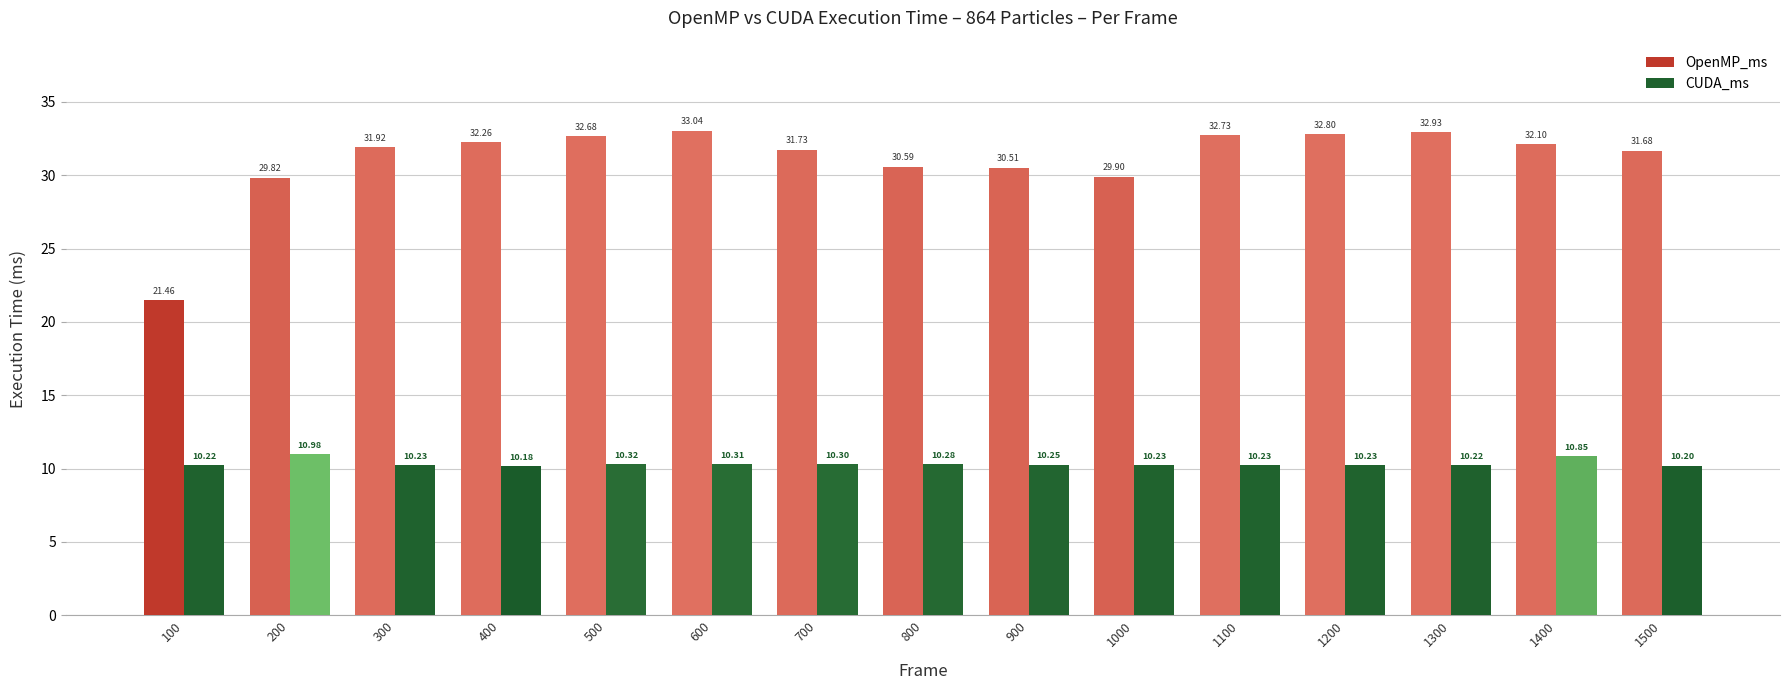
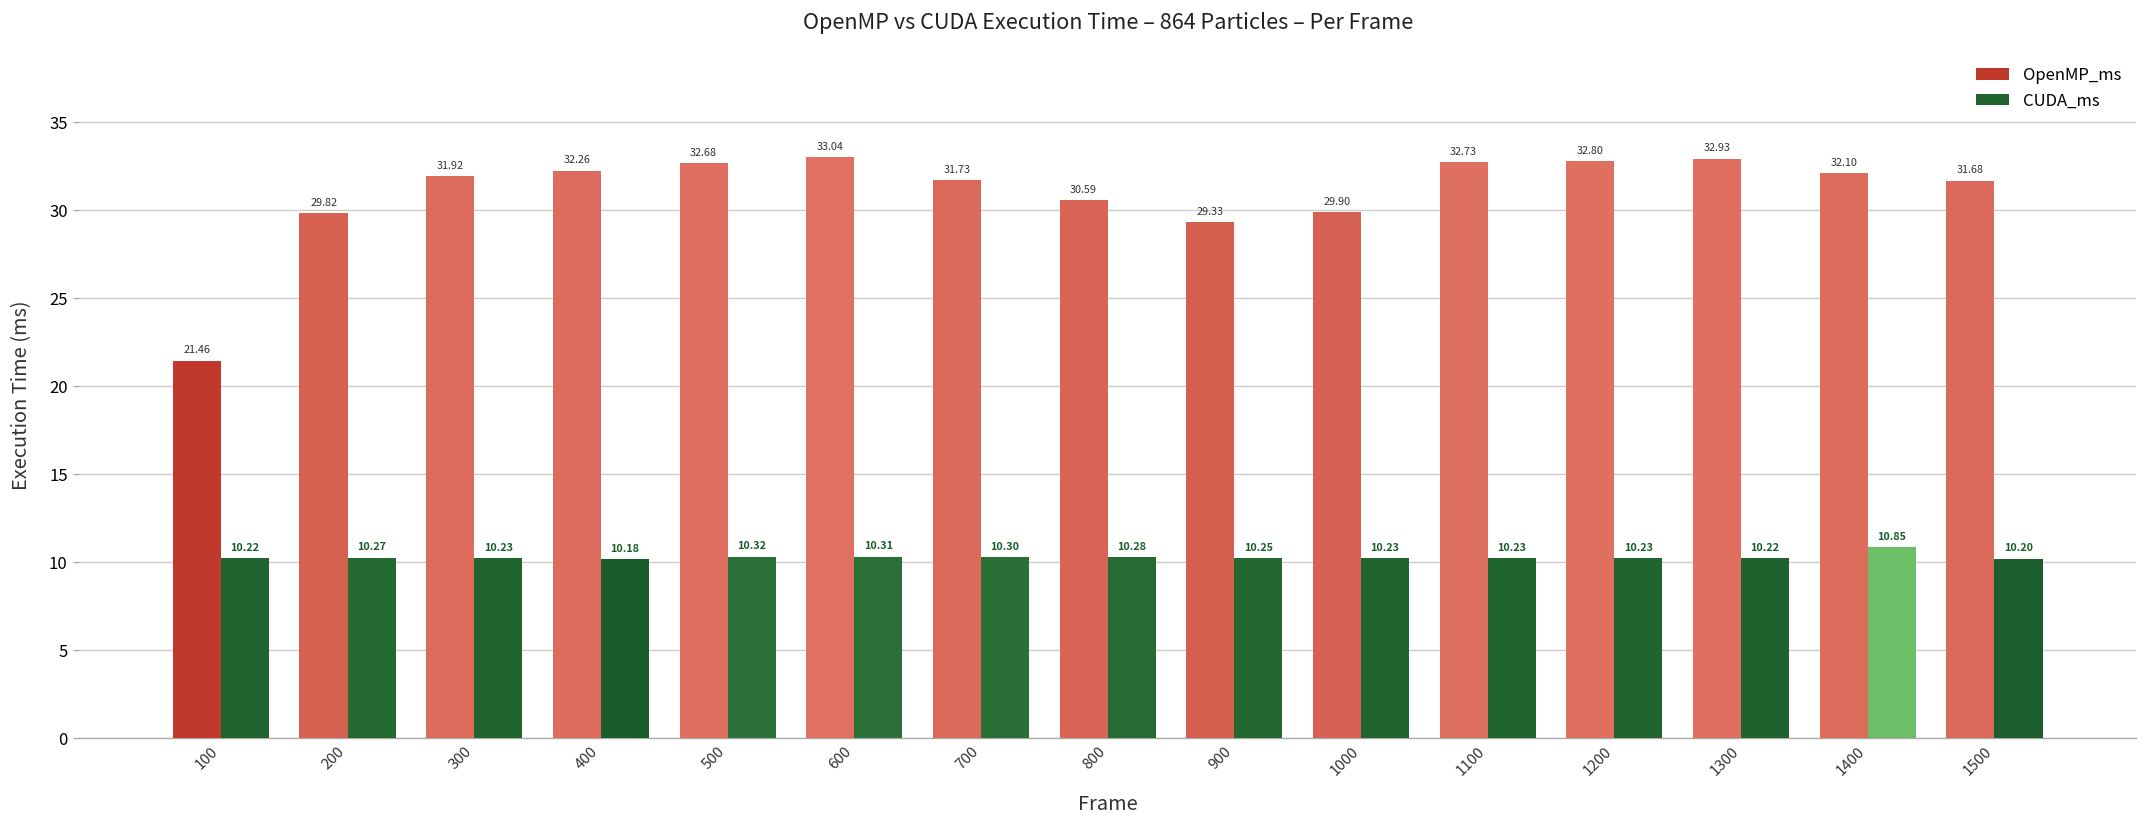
  {
    "OpenMP_ms": {
      "100": 21.46,
      "200": 29.82,
      "300": 31.92,
      "400": 32.26,
      "500": 32.68,
      "600": 33.04,
      "700": 31.73,
      "800": 30.59,
-     "900": 30.51,
+     "900": 29.33,
      "1000": 29.90,
      "1100": 32.73,
      "1200": 32.80,
      "1300": 32.93,
      "1400": 32.10,
      "1500": 31.68
    },
    "CUDA_ms": {
      "100": 10.22,
-     "200": 10.98,
+     "200": 10.27,
      "300": 10.23,
      "400": 10.18,
      "500": 10.32,
      "600": 10.31,
      "700": 10.30,
      "800": 10.28,
      "900": 10.25,
      "1000": 10.23,
      "1100": 10.23,
      "1200": 10.23,
      "1300": 10.22,
      "1400": 10.85,
      "1500": 10.20
    }
  }
